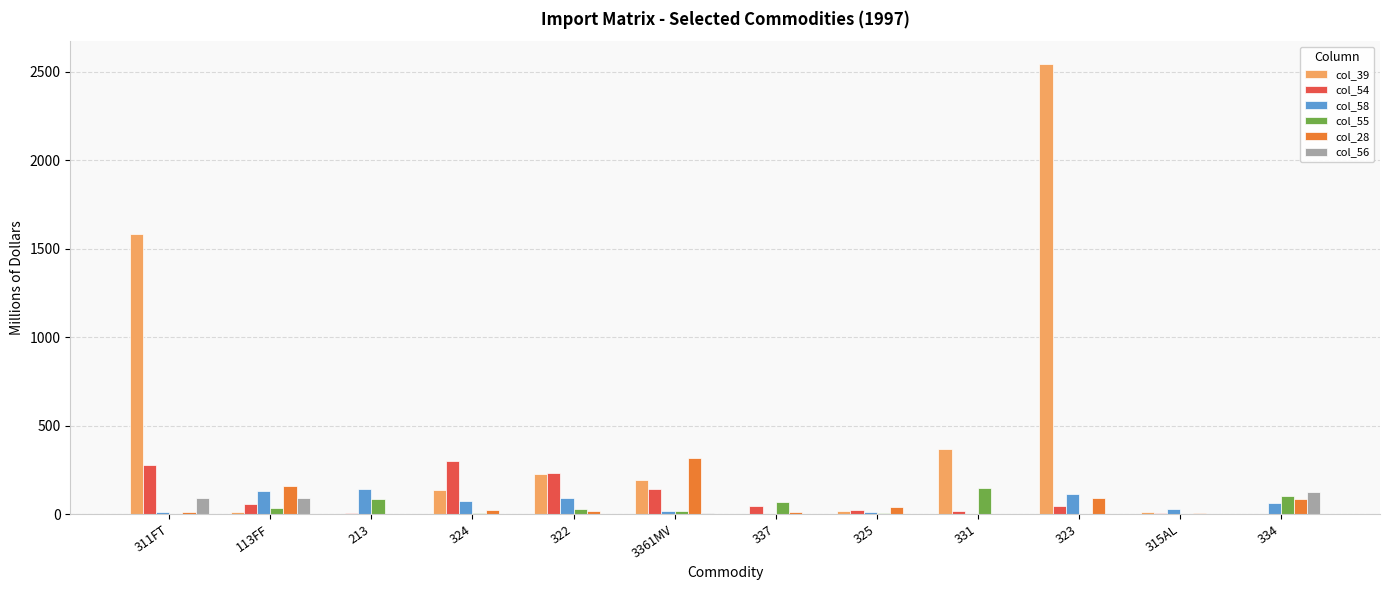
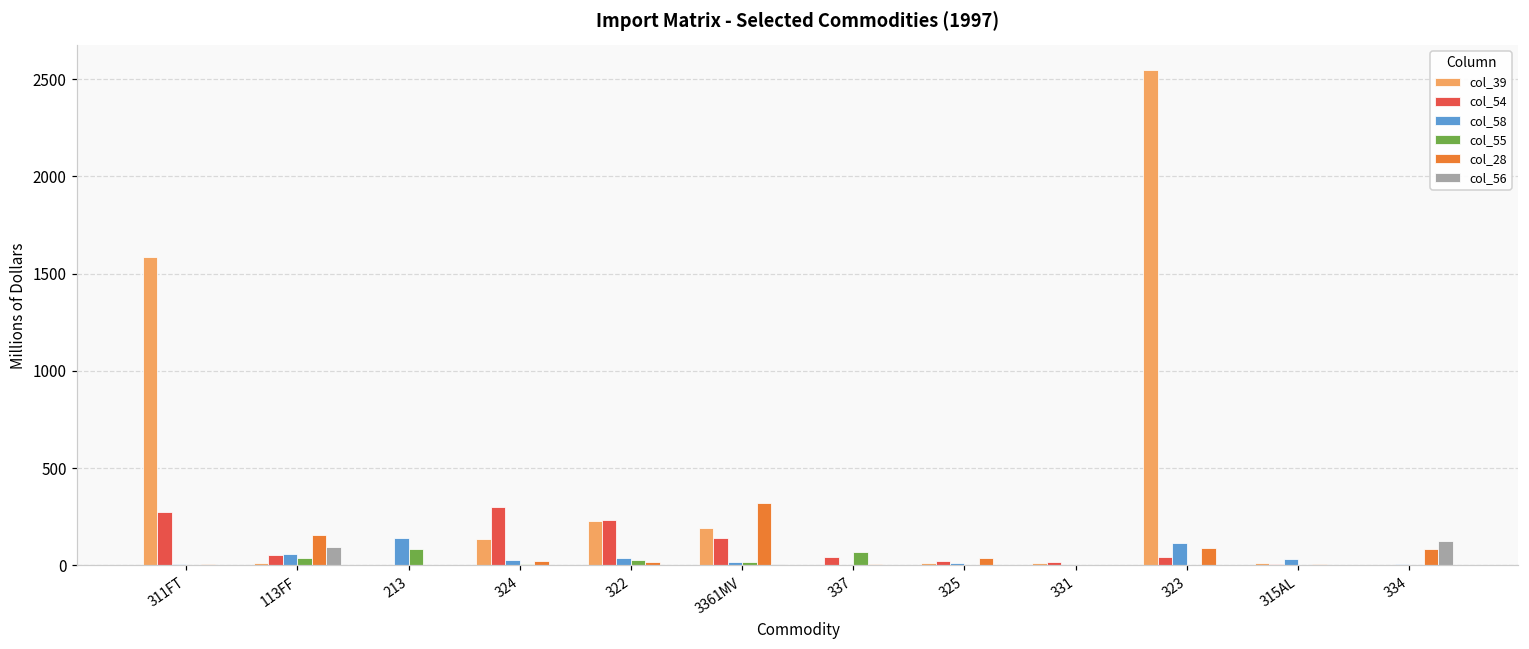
  {
    "col_39": {
      "311FT": 1580,
      "324": 140,
      "322": 230,
      "3361MV": 190,
      "325": 20,
-     "331": 370,
+     "331": 10,
      "323": 2550
    },
    "col_58": {
-     "113FF": 130,
+     "113FF": 60,
      "213": 140,
-     "324": 70,
-     "322": 90,
+     "324": 30,
+     "322": 40,
      "3361MV": 20,
      "323": 110,
      "315AL": 30,
-     "334": 70
+     "334": 10
    },
    "col_55": {
      "113FF": 40,
      "213": 90,
      "322": 30,
      "3361MV": 20,
      "337": 70,
-     "331": 150,
+     "331": 0,
      "315AL": 0,
-     "334": 100
+     "334": 0
    },
    "col_56": {
-     "311FT": 90,
+     "311FT": 0,
      "113FF": 90,
      "213": 0,
      "324": 0,
      "337": 0,
      "331": 0,
      "315AL": 0,
      "334": 130
    }
  }
